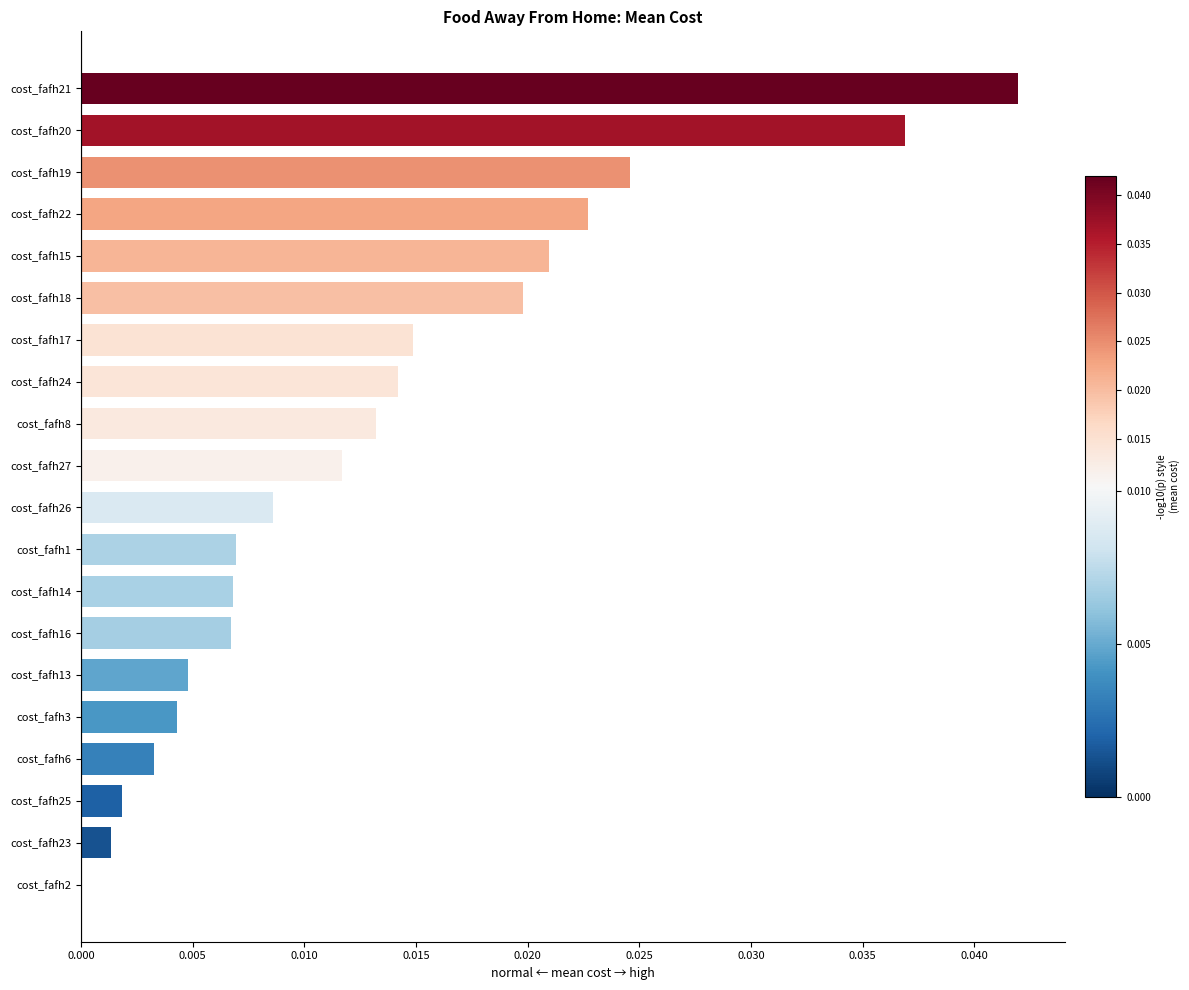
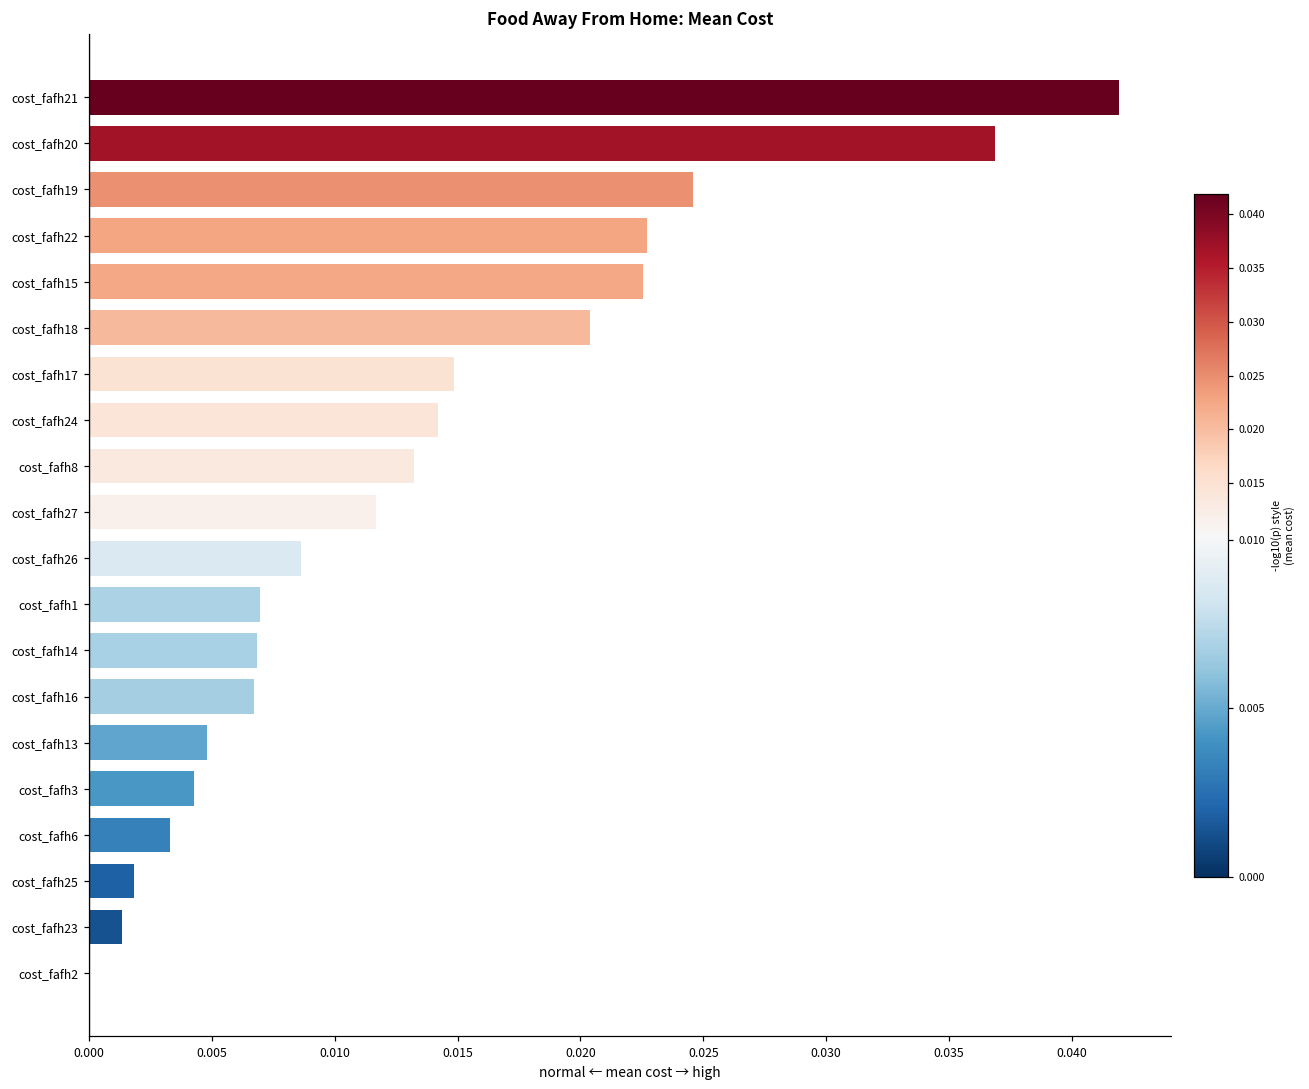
  {
    "cost_fafh21": 0.0419,
    "cost_fafh20": 0.0369,
    "cost_fafh19": 0.0246,
    "cost_fafh22": 0.0227,
-   "cost_fafh15": 0.0210,
-   "cost_fafh18": 0.0198,
+   "cost_fafh15": 0.0226,
+   "cost_fafh18": 0.0204,
    "cost_fafh17": 0.0149,
    "cost_fafh24": 0.0142,
    "cost_fafh8": 0.0132,
    "cost_fafh27": 0.0117,
    "cost_fafh26": 0.0086,
    "cost_fafh1": 0.0070,
    "cost_fafh14": 0.0068,
    "cost_fafh16": 0.0067,
    "cost_fafh13": 0.0048,
    "cost_fafh3": 0.0043,
    "cost_fafh6": 0.0033,
    "cost_fafh25": 0.0018,
    "cost_fafh23": 0.0013,
    "cost_fafh2": 0.0000
  }
